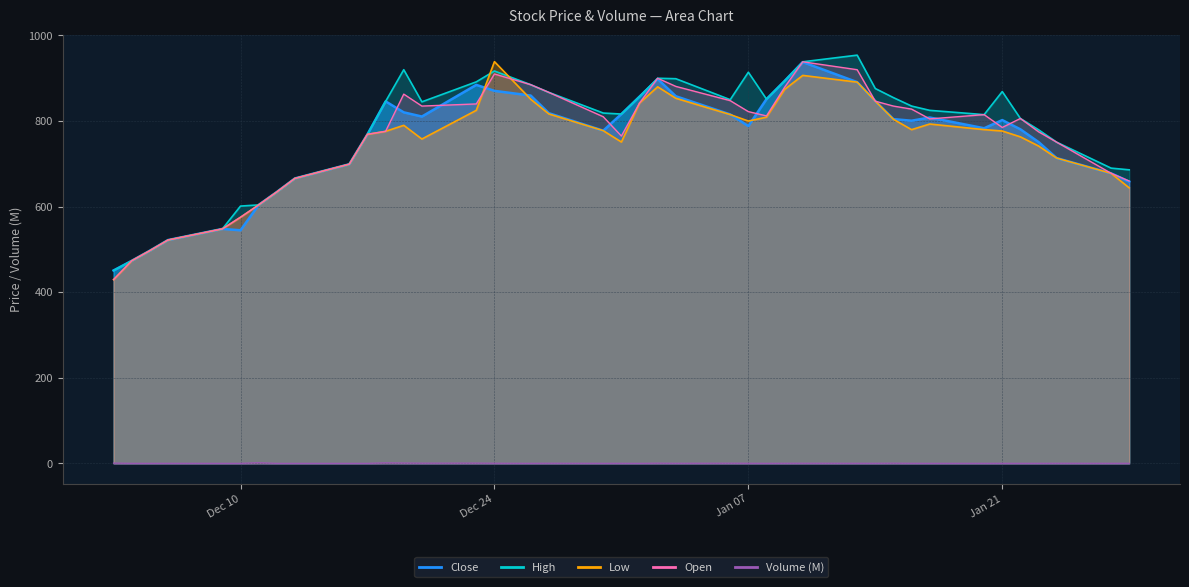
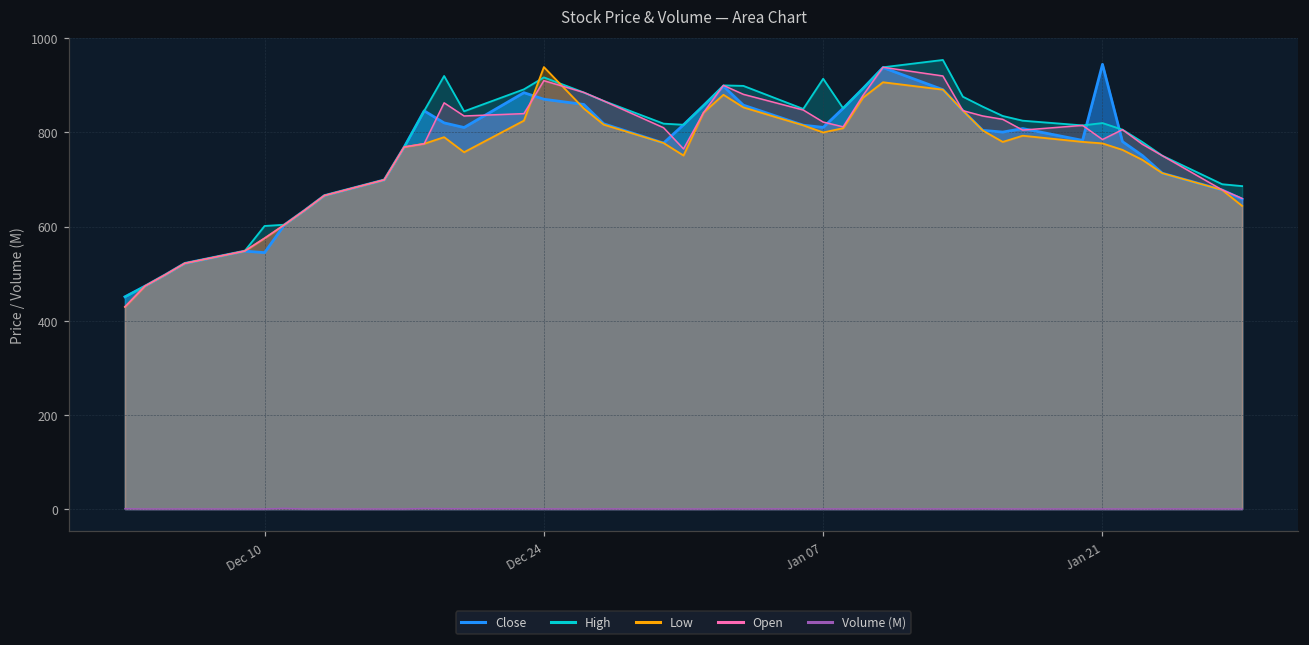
  {
    "Close": {
      "Dec 10": 540,
      "Dec 24": 870,
-     "Jan 07": 790,
-     "Jan 21": 800
+     "Jan 07": 810,
+     "Jan 21": 940
    },
    "High": {
      "Dec 10": 600,
      "Dec 24": 920,
      "Jan 07": 910,
-     "Jan 21": 870
+     "Jan 21": 820
    },
    "Low": {
      "Dec 24": 940,
      "Jan 07": 800,
      "Jan 21": 780
    }
  }
